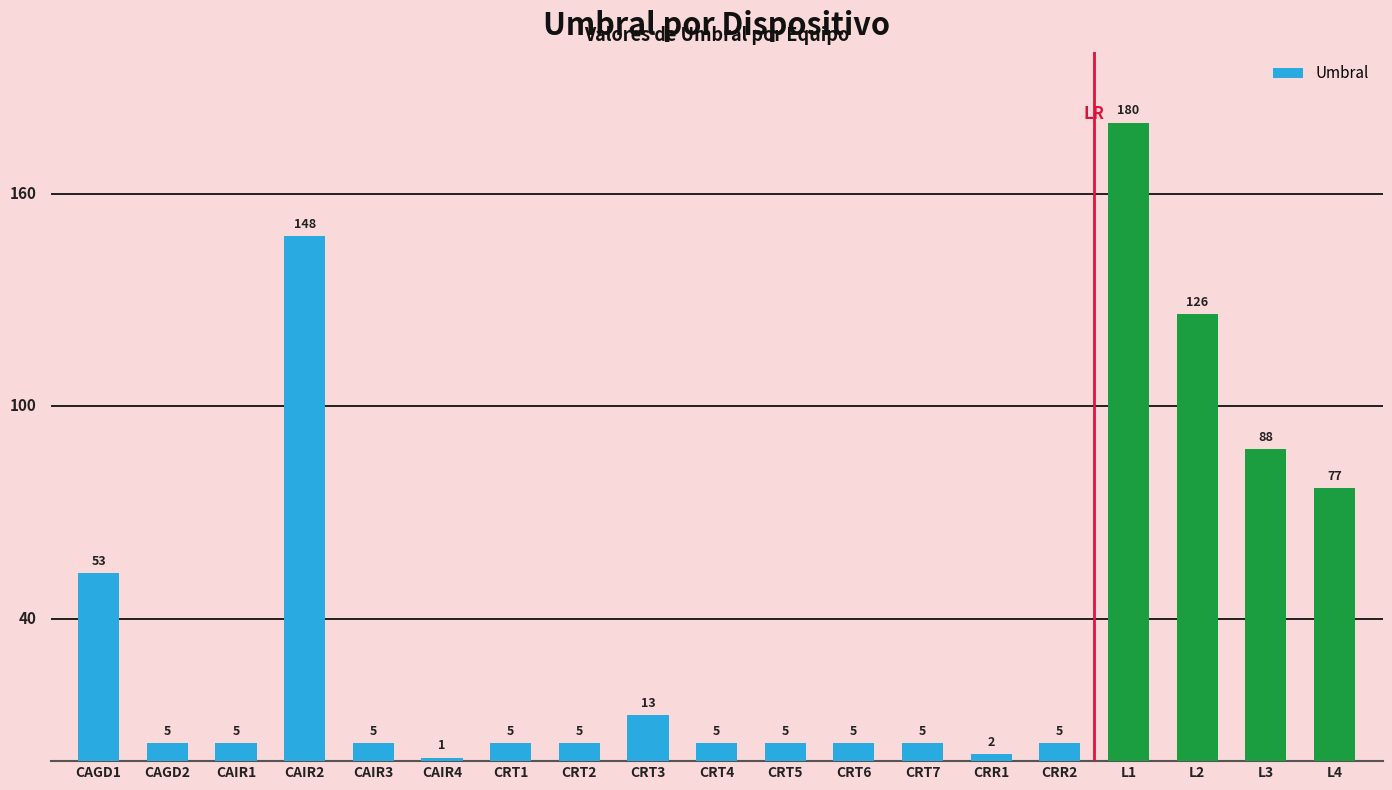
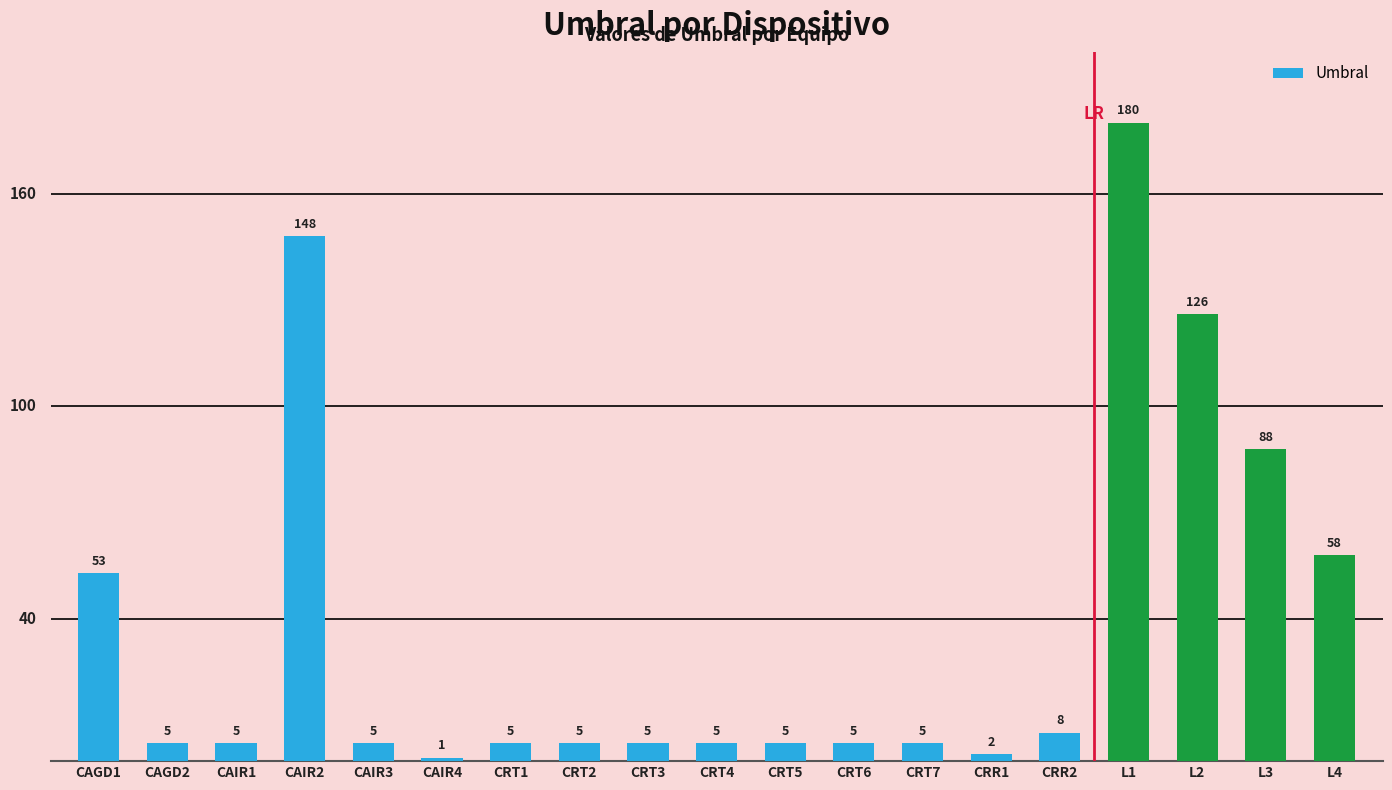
  {
    "CAGD1": 53,
    "CAGD2": 5,
    "CAIR1": 5,
    "CAIR2": 148,
    "CAIR3": 5,
    "CAIR4": 1,
    "CRT1": 5,
    "CRT2": 5,
-   "CRT3": 13,
+   "CRT3": 5,
    "CRT4": 5,
    "CRT5": 5,
    "CRT6": 5,
    "CRT7": 5,
    "CRR1": 2,
-   "CRR2": 5,
+   "CRR2": 8,
    "L1": 180,
    "L2": 126,
    "L3": 88,
-   "L4": 77
+   "L4": 58
  }
